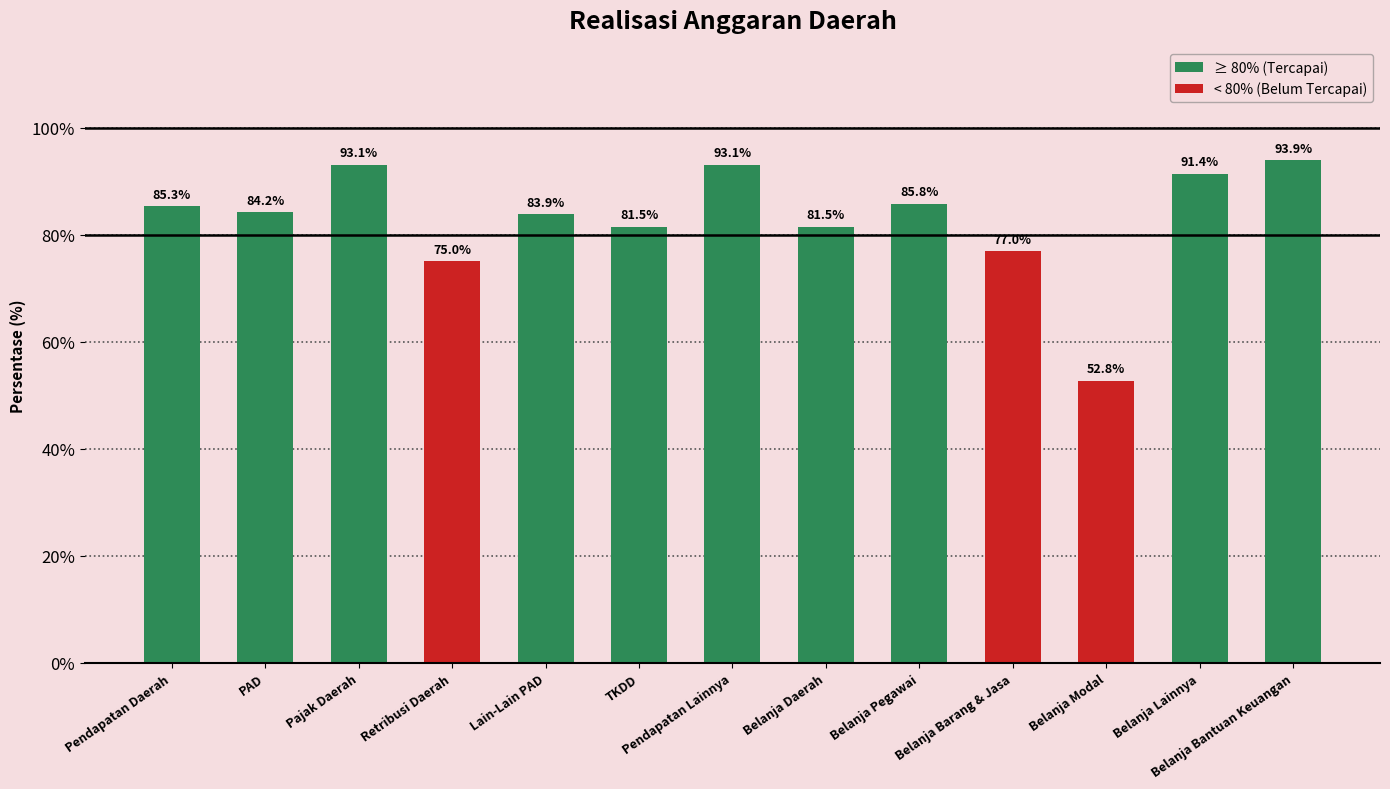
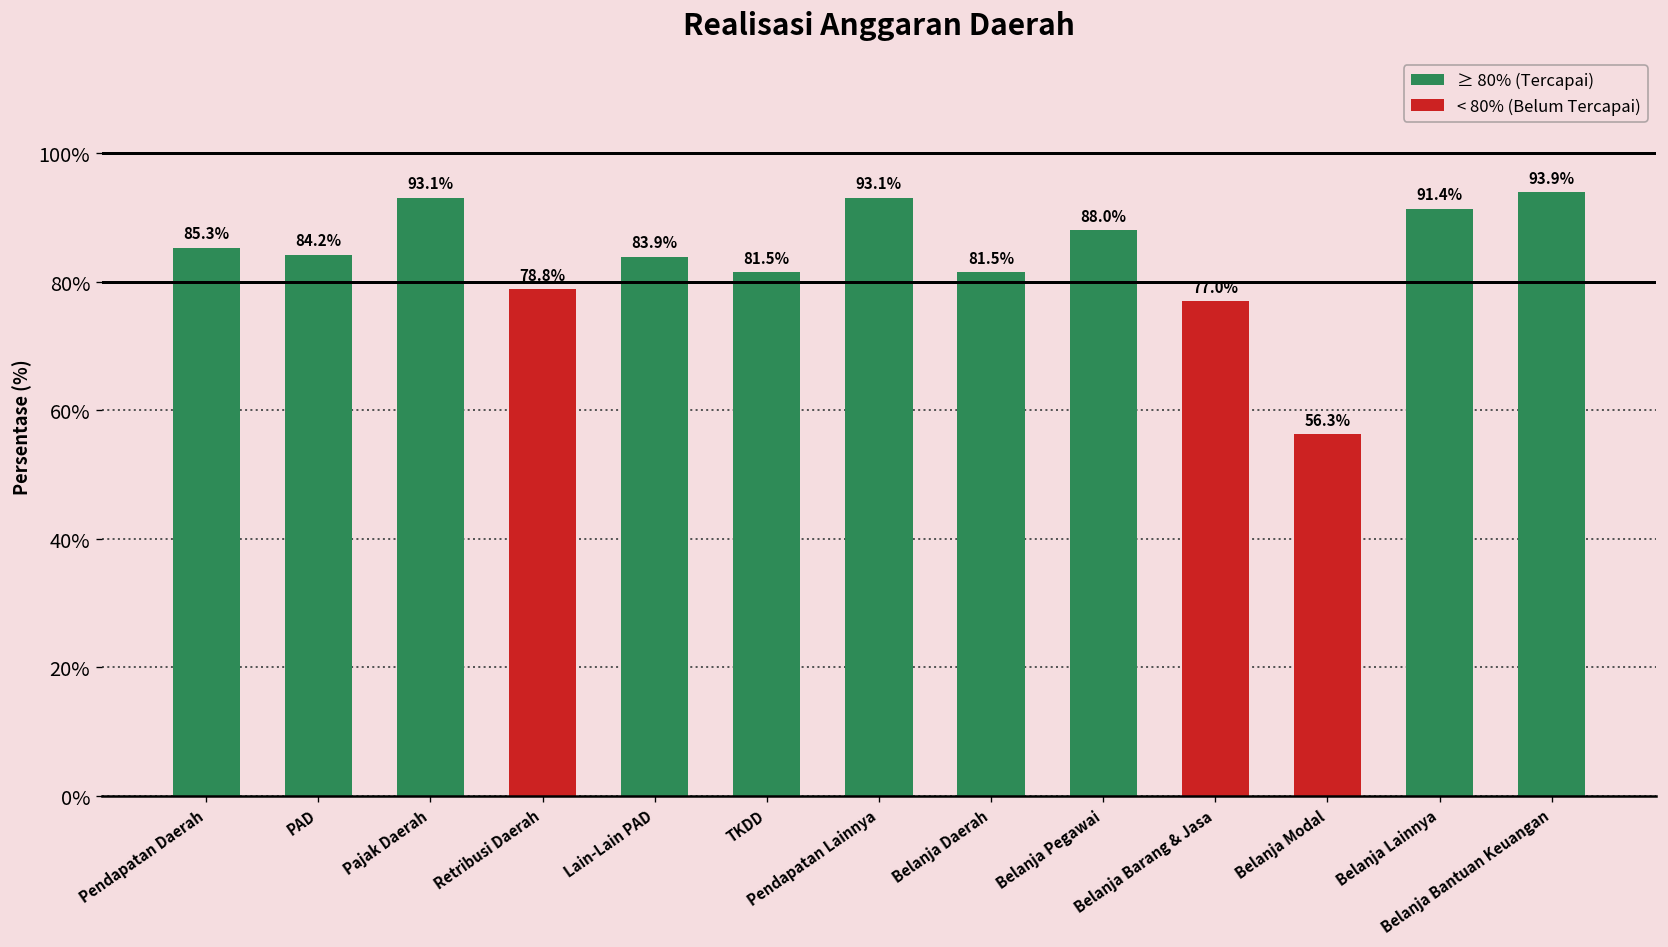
  {
    "≥ 80% (Tercapai)": {
      "Pendapatan Daerah": "85.3%",
      "PAD": "84.2%",
      "Pajak Daerah": "93.1%",
      "Lain-Lain PAD": "83.9%",
      "TKDD": "81.5%",
      "Pendapatan Lainnya": "93.1%",
      "Belanja Daerah": "81.5%",
-     "Belanja Pegawai": "85.8%",
+     "Belanja Pegawai": "88.0%",
      "Belanja Lainnya": "91.4%",
      "Belanja Bantuan Keuangan": "93.9%"
    },
    "< 80% (Belum Tercapai)": {
-     "Retribusi Daerah": "75.0%",
+     "Retribusi Daerah": "78.8%",
      "Belanja Barang & Jasa": "77.0%",
-     "Belanja Modal": "52.8%"
+     "Belanja Modal": "56.3%"
    }
  }
